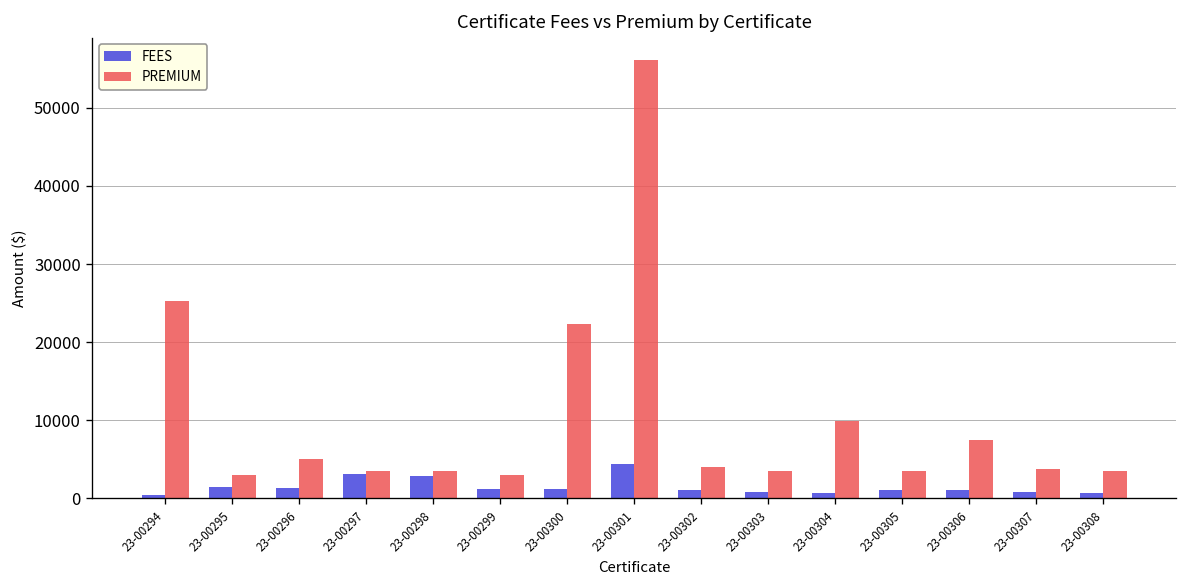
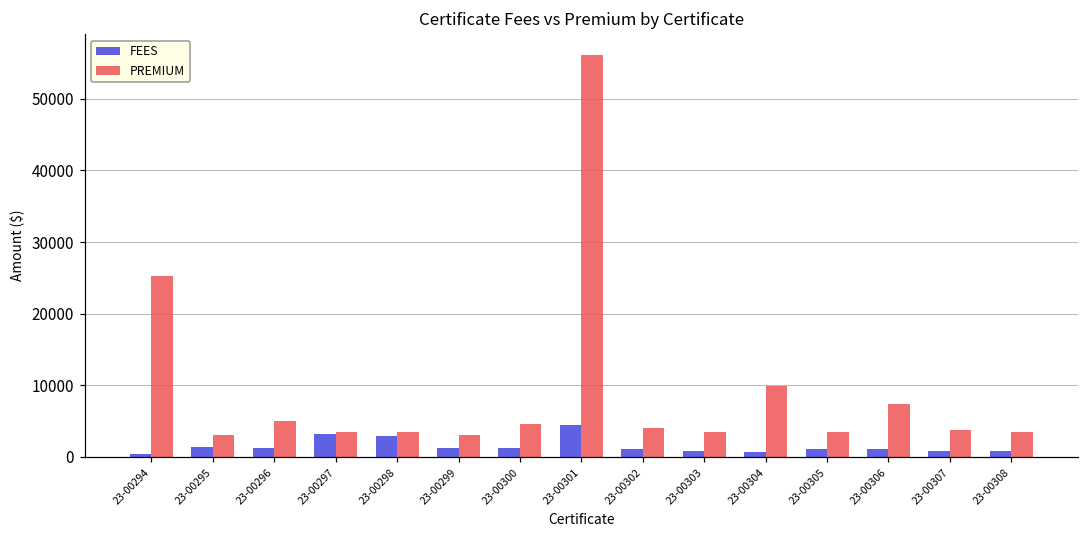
  {
    "FEES": {
      "23-00294": 0,
      "23-00295": 1000,
      "23-00296": 1000,
      "23-00297": 3000,
      "23-00298": 3000,
      "23-00299": 1000,
      "23-00300": 1000,
      "23-00301": 4000,
      "23-00302": 1000,
      "23-00303": 1000,
      "23-00304": 1000,
      "23-00305": 1000,
      "23-00306": 1000,
      "23-00307": 1000,
      "23-00308": 1000
    },
    "PREMIUM": {
      "23-00294": 25000,
      "23-00295": 3000,
      "23-00296": 5000,
      "23-00297": 4000,
      "23-00298": 4000,
      "23-00299": 3000,
-     "23-00300": 22000,
+     "23-00300": 5000,
      "23-00301": 56000,
      "23-00302": 4000,
      "23-00303": 4000,
      "23-00304": 10000,
      "23-00305": 4000,
      "23-00306": 7000,
      "23-00307": 4000,
      "23-00308": 4000
    }
  }
